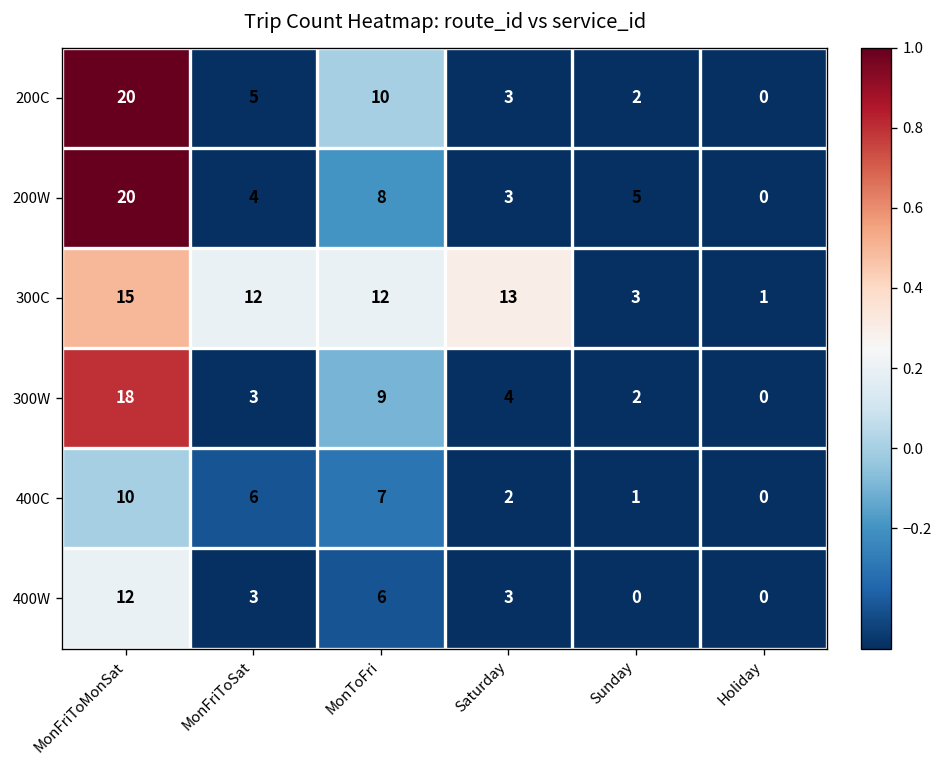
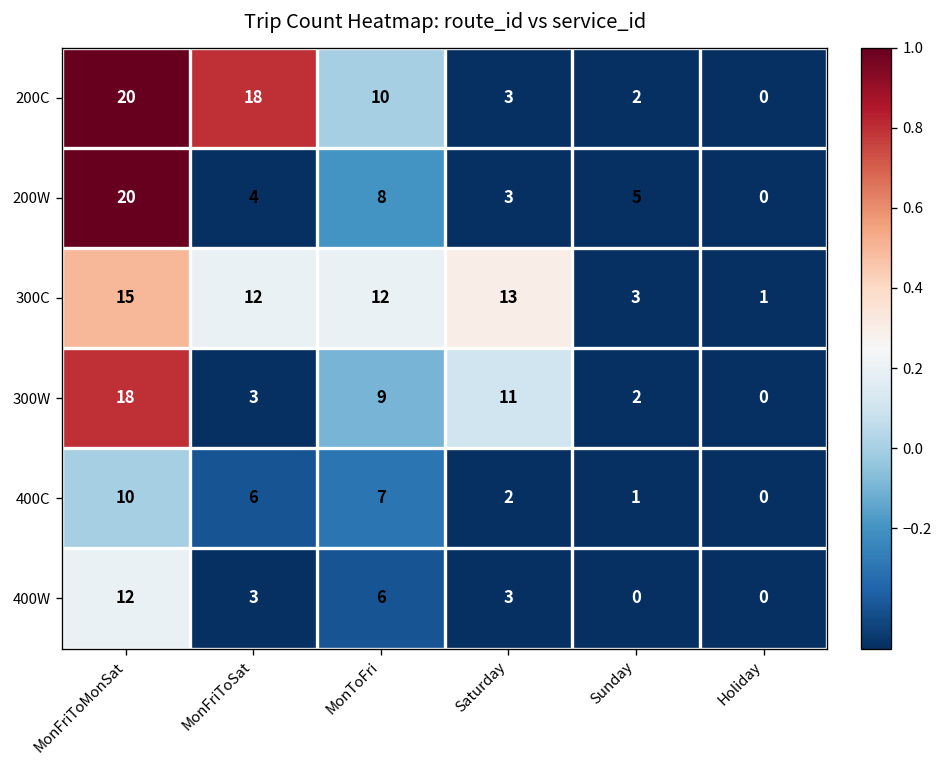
  {
    "200C": {
      "MonFriToMonSat": 20,
-     "MonFriToSat": 5,
+     "MonFriToSat": 18,
      "MonToFri": 10,
      "Saturday": 3,
      "Sunday": 2,
      "Holiday": 0
    },
    "200W": {
      "MonFriToMonSat": 20,
      "MonFriToSat": 4,
      "MonToFri": 8,
      "Saturday": 3,
      "Sunday": 5,
      "Holiday": 0
    },
    "300C": {
      "MonFriToMonSat": 15,
      "MonFriToSat": 12,
      "MonToFri": 12,
      "Saturday": 13,
      "Sunday": 3,
      "Holiday": 1
    },
    "300W": {
      "MonFriToMonSat": 18,
      "MonFriToSat": 3,
      "MonToFri": 9,
-     "Saturday": 4,
+     "Saturday": 11,
      "Sunday": 2,
      "Holiday": 0
    },
    "400C": {
      "MonFriToMonSat": 10,
      "MonFriToSat": 6,
      "MonToFri": 7,
      "Saturday": 2,
      "Sunday": 1,
      "Holiday": 0
    },
    "400W": {
      "MonFriToMonSat": 12,
      "MonFriToSat": 3,
      "MonToFri": 6,
      "Saturday": 3,
      "Sunday": 0,
      "Holiday": 0
    }
  }
